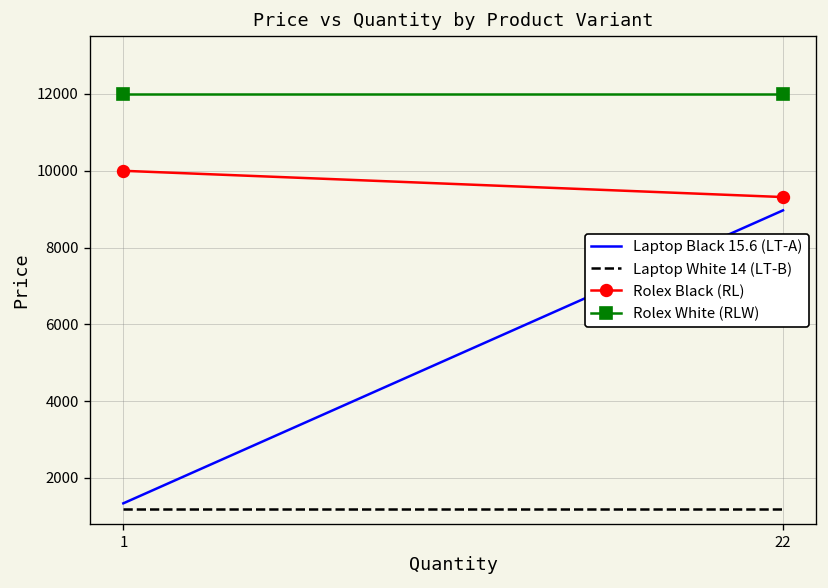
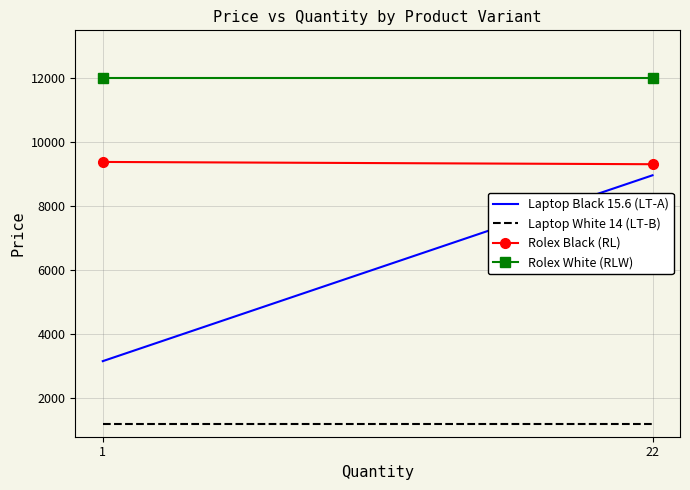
  {
    "Laptop Black 15.6 (LT-A)": {
-     "1": 1300,
+     "1": 3200,
      "22": 9000
    },
    "Laptop White 14 (LT-B)": {
      "1": 1200,
      "22": 1200
    },
    "Rolex Black (RL)": {
-     "1": 10000,
+     "1": 9400,
      "22": 9300
    },
    "Rolex White (RLW)": {
      "1": 12000,
      "22": 12000
    }
  }
